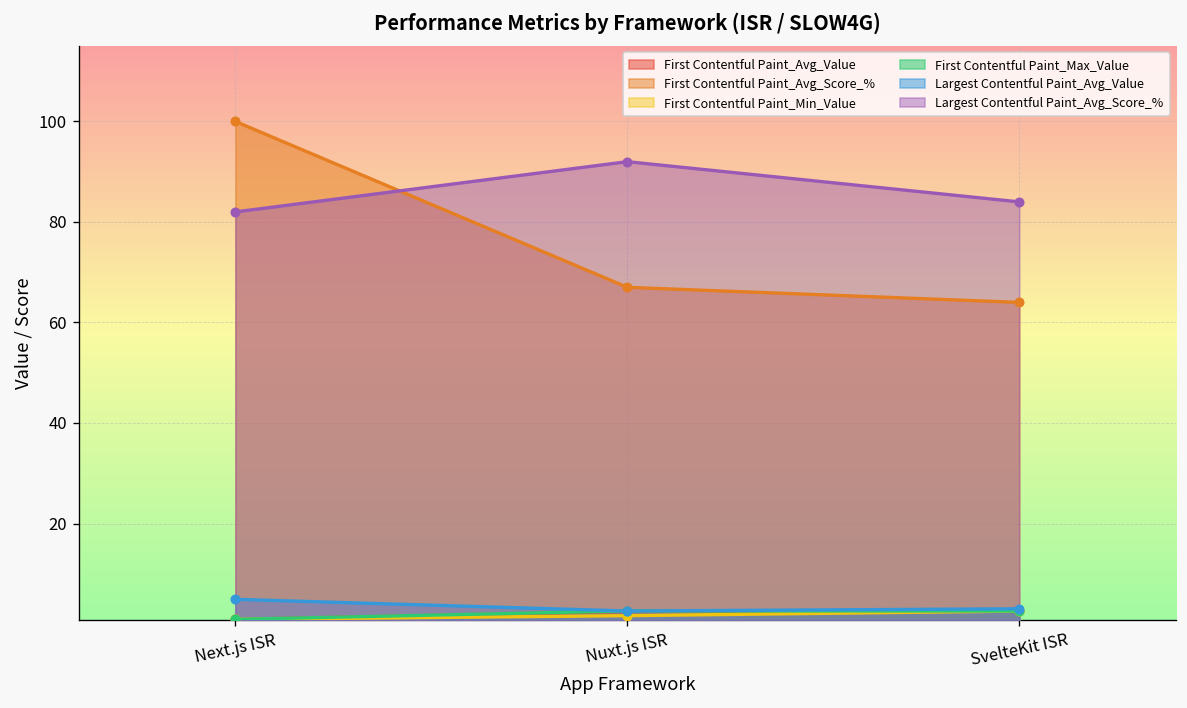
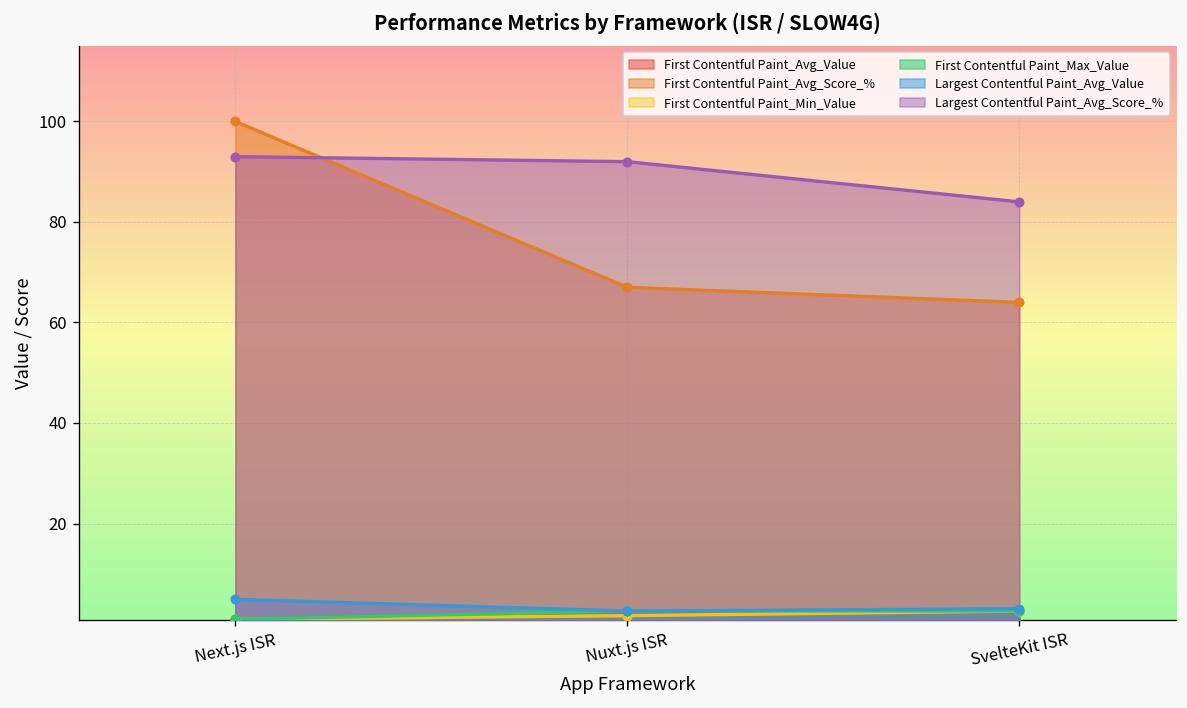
  {
    "Largest Contentful Paint_Avg_Value": {
      "Next.js ISR": 5
    },
    "Largest Contentful Paint_Avg_Score_%": {
-     "Next.js ISR": 82,
+     "Next.js ISR": 93,
      "Nuxt.js ISR": 92,
      "SvelteKit ISR": 84
    }
  }
